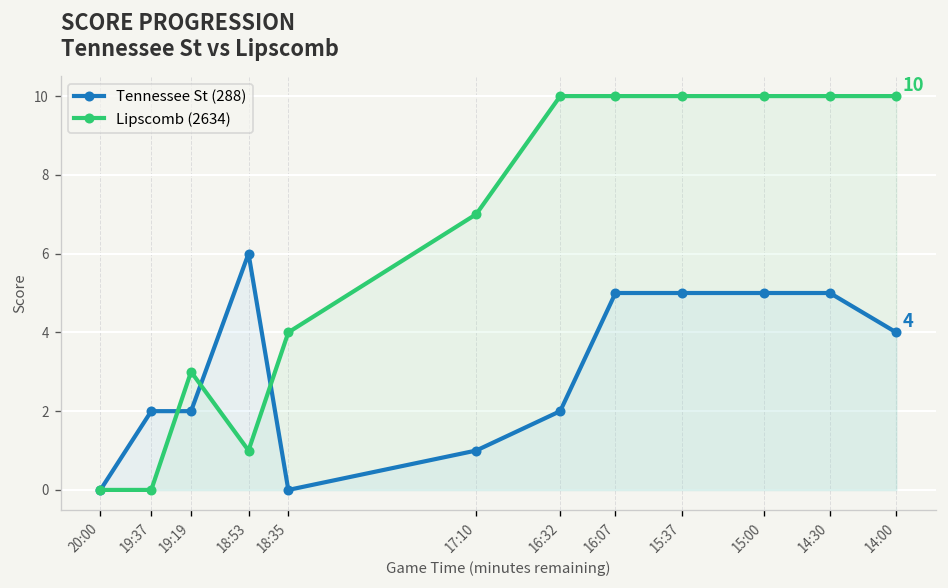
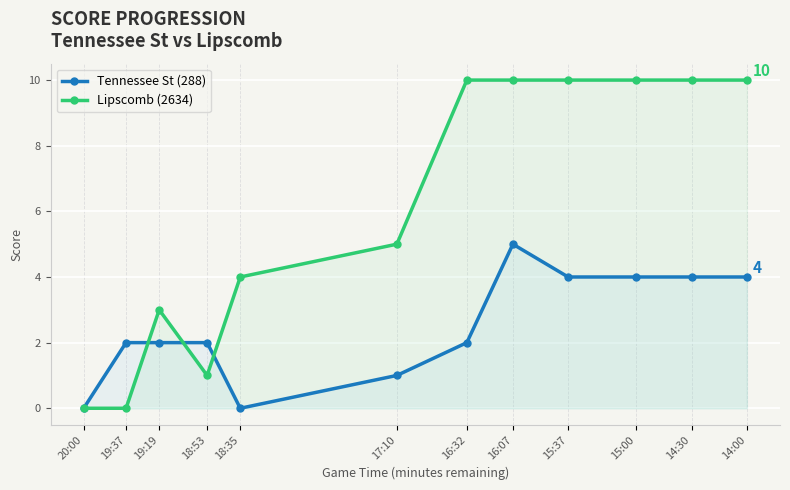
  {
    "Tennessee St (288)": {
      "19:37": 2,
      "19:19": 2,
-     "18:53": 6,
+     "18:53": 2,
      "18:35": 0,
      "17:10": 1,
      "16:32": 2,
      "16:07": 5,
-     "15:37": 5,
-     "15:00": 5,
-     "14:30": 5
+     "15:37": 4,
+     "15:00": 4,
+     "14:30": 4
    },
    "Lipscomb (2634)": {
      "19:37": 0,
      "19:19": 3,
      "18:53": 1,
      "18:35": 4,
-     "17:10": 7,
+     "17:10": 5,
      "16:32": 10,
      "16:07": 10,
      "15:37": 10,
      "15:00": 10,
      "14:30": 10
    }
  }
